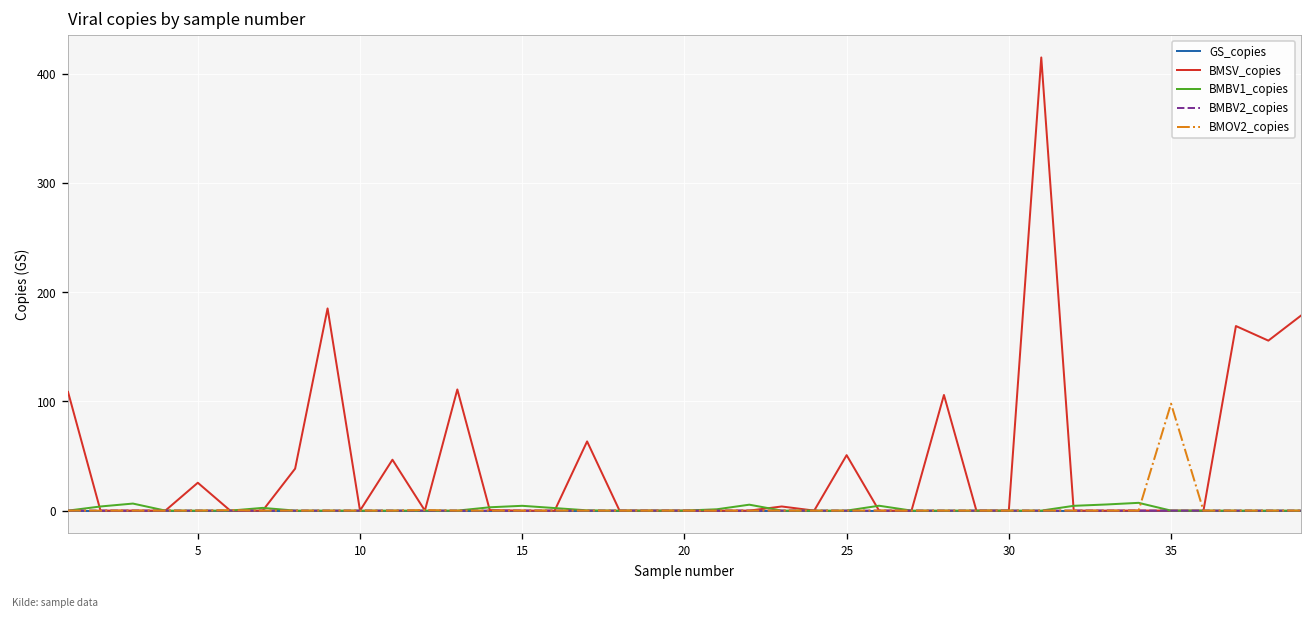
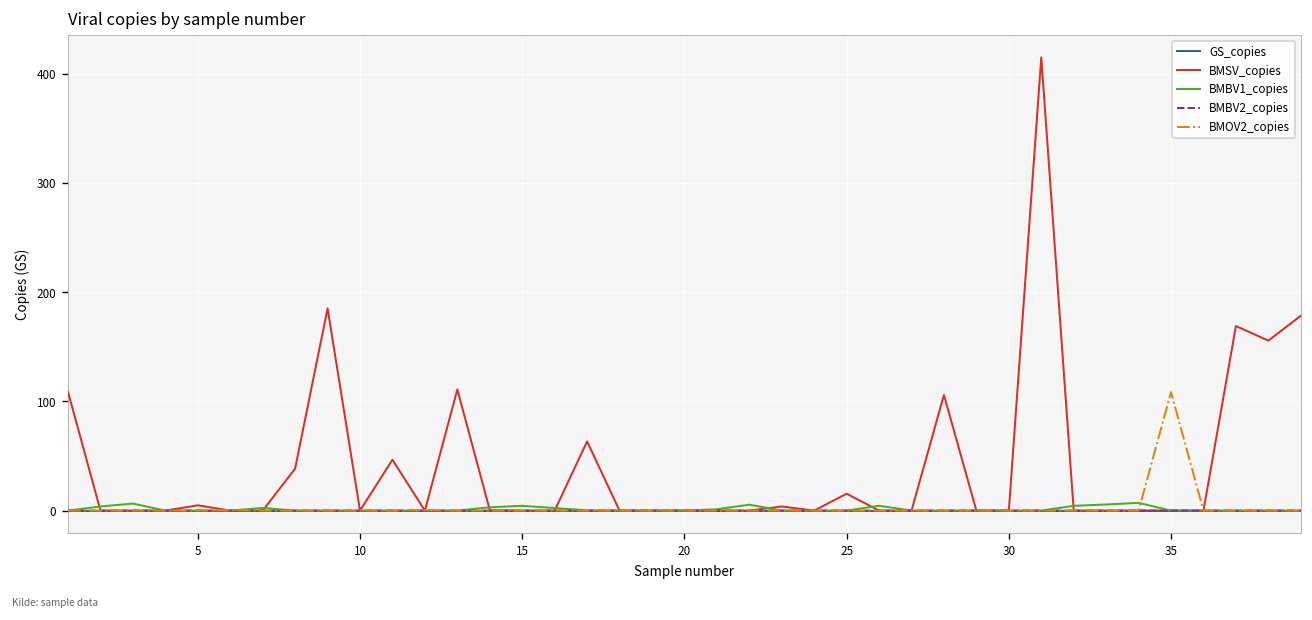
  {
    "BMSV_copies": {
-     "5": 30,
-     "25": 50
+     "5": 0,
+     "25": 20
    },
    "BMBV1_copies": {
      "15": 0
    },
    "BMOV2_copies": {
-     "35": 100
+     "35": 110
    }
  }
